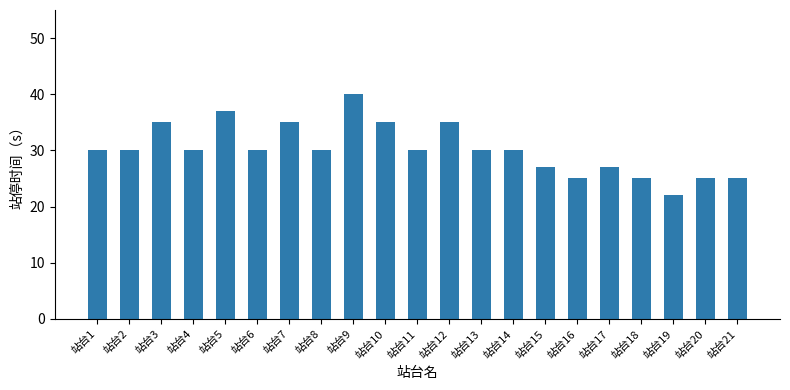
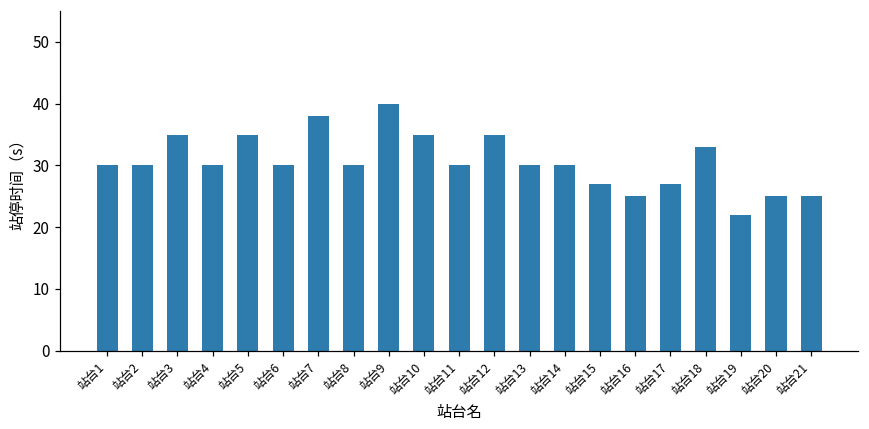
  {
    "站台1": 30,
    "站台2": 30,
    "站台3": 35,
    "站台4": 30,
-   "站台5": 37,
+   "站台5": 35,
    "站台6": 30,
-   "站台7": 35,
+   "站台7": 38,
    "站台8": 30,
    "站台9": 40,
    "站台10": 35,
    "站台11": 30,
    "站台12": 35,
    "站台13": 30,
    "站台14": 30,
    "站台15": 27,
    "站台16": 25,
    "站台17": 27,
-   "站台18": 25,
+   "站台18": 33,
    "站台19": 22,
    "站台20": 25,
    "站台21": 25
  }
